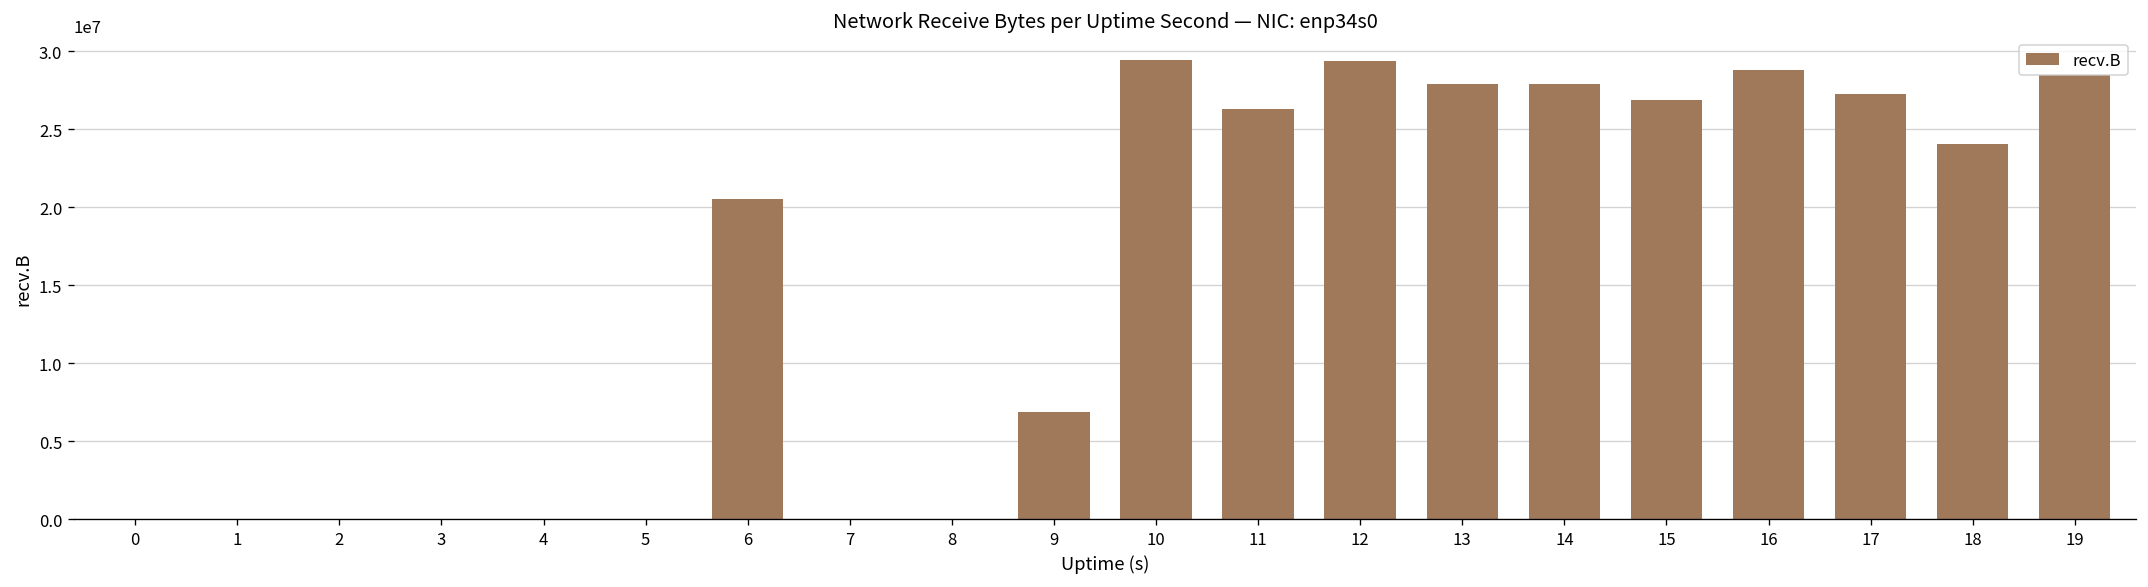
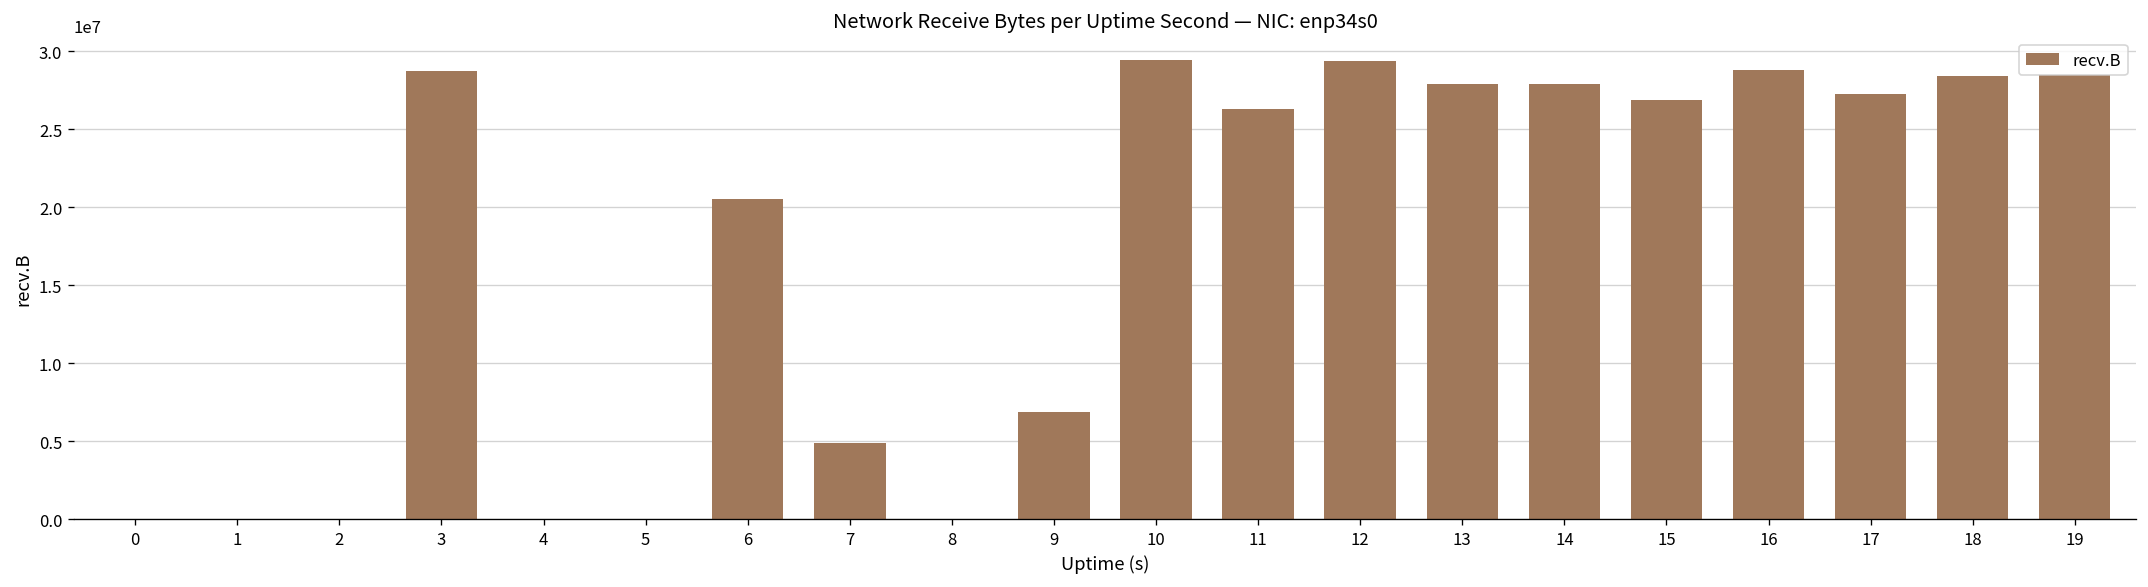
  {
    "0": 0,
    "1": 0,
    "2": 0,
-   "3": 0,
+   "3": 28800000,
    "4": 0,
    "5": 0,
    "6": 20600000,
-   "7": 0,
+   "7": 4900000,
    "8": 0,
    "9": 6900000,
    "10": 29500000,
    "11": 26300000,
    "12": 29400000,
    "13": 27900000,
    "14": 27900000,
    "15": 26900000,
    "16": 28800000,
    "17": 27300000,
-   "18": 24100000,
+   "18": 28400000,
    "19": 28500000
  }
